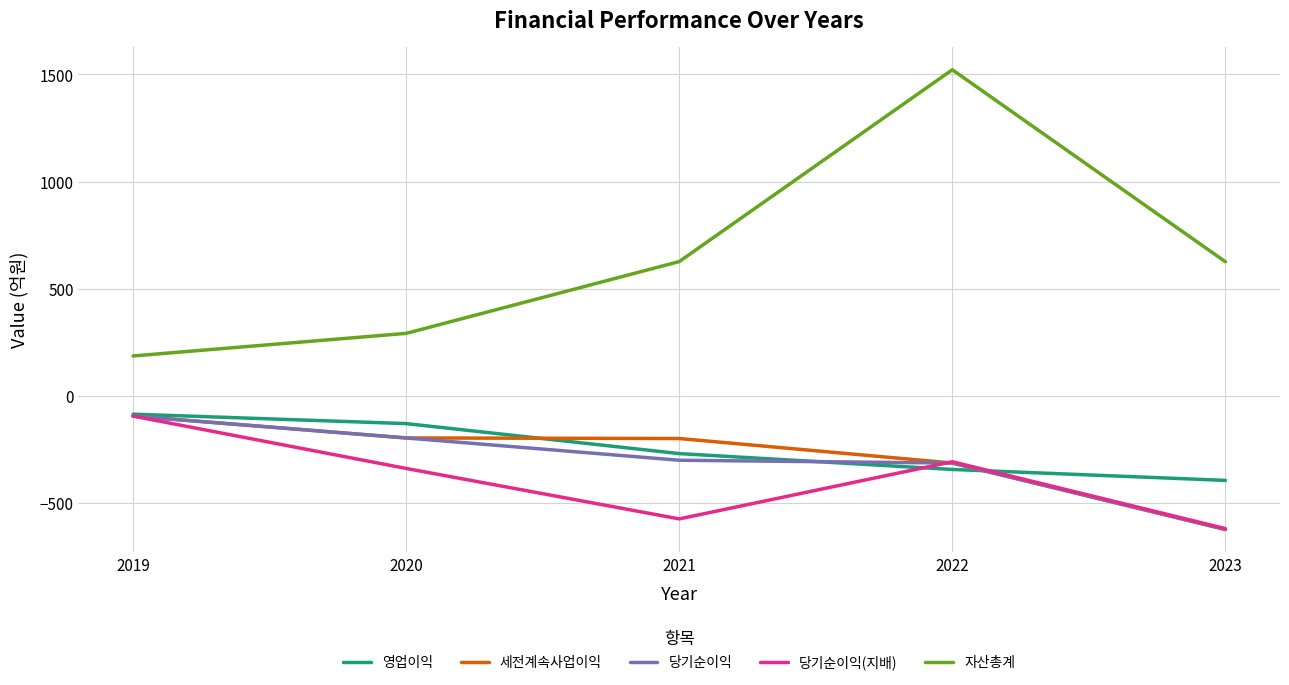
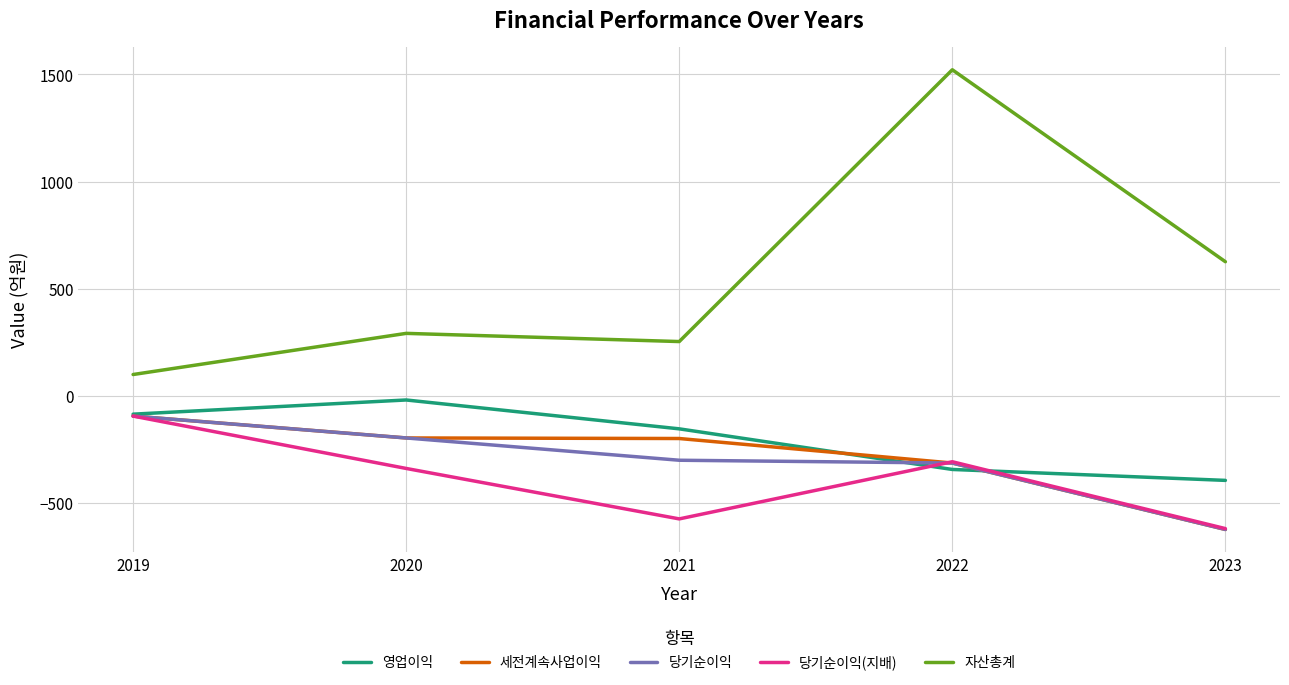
  {
    "영업이익": {
-     "2020": -130,
-     "2021": -270,
+     "2020": -20,
+     "2021": -150,
      "2022": -340,
      "2023": -390
    },
    "세전계속사업이익": {
      "2021": -200
    },
    "당기순이익": {
      "2021": -300
    },
    "당기순이익(지배)": {
      "2020": -340,
      "2021": -570
    },
    "자산총계": {
-     "2019": 190,
+     "2019": 100,
      "2020": 290,
-     "2021": 630,
+     "2021": 250,
      "2022": 1520,
      "2023": 630
    }
  }
